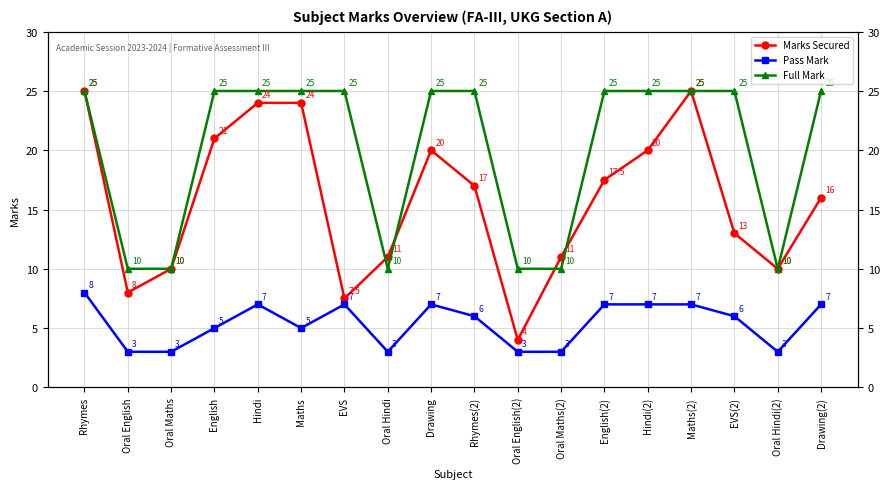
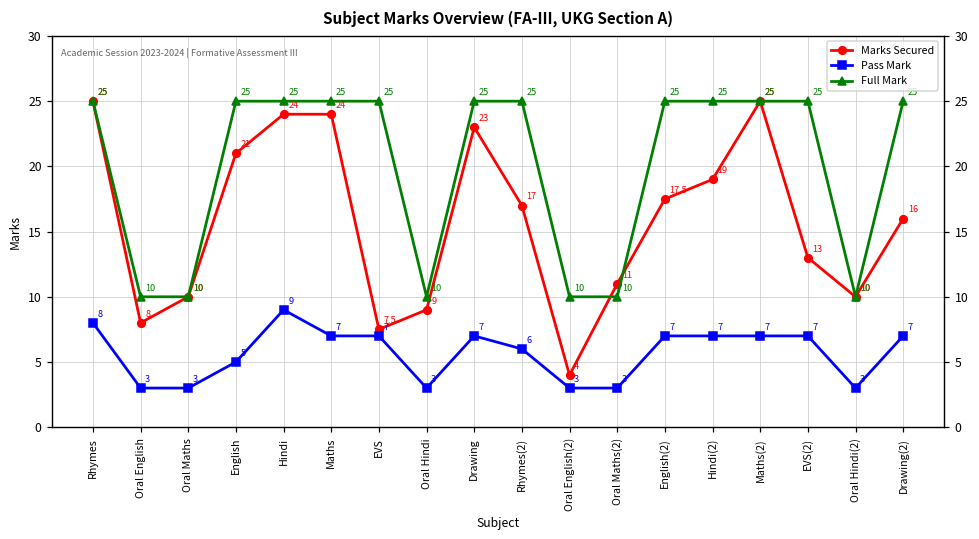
  {
    "Marks Secured": {
      "Oral English": 8,
      "English": 21,
      "Hindi": 24,
      "Maths": 24,
      "EVS": 7.5,
-     "Oral Hindi": 11,
-     "Drawing": 20,
+     "Oral Hindi": 9,
+     "Drawing": 23,
      "Rhymes(2)": 17,
      "Oral English(2)": 4,
      "Oral Maths(2)": 11,
      "English(2)": 17.5,
-     "Hindi(2)": 20,
+     "Hindi(2)": 19,
      "EVS(2)": 13,
      "Drawing(2)": 16
    },
    "Pass Mark": {
      "Rhymes": 8,
      "Oral English": 3,
      "Oral Maths": 3,
      "English": 5,
-     "Hindi": 7,
-     "Maths": 5,
+     "Hindi": 9,
+     "Maths": 7,
      "Oral Hindi": 3,
      "Drawing": 7,
      "Rhymes(2)": 6,
      "Oral English(2)": 3,
      "Oral Maths(2)": 3,
      "English(2)": 7,
      "Hindi(2)": 7,
      "Maths(2)": 7,
-     "EVS(2)": 6,
+     "EVS(2)": 7,
      "Oral Hindi(2)": 3,
      "Drawing(2)": 7
    },
    "Full Mark": {
      "Oral English": 10,
      "English": 25,
      "Hindi": 25,
      "Maths": 25,
      "EVS": 25,
      "Oral Hindi": 10,
      "Drawing": 25,
      "Rhymes(2)": 25,
      "Oral English(2)": 10,
      "Oral Maths(2)": 10,
      "English(2)": 25,
      "Hindi(2)": 25,
      "EVS(2)": 25
    }
  }
